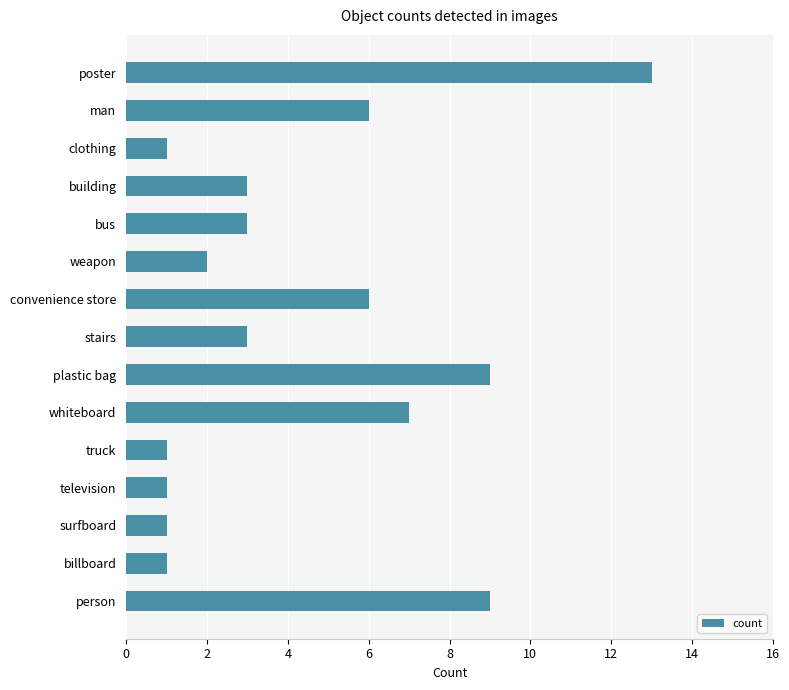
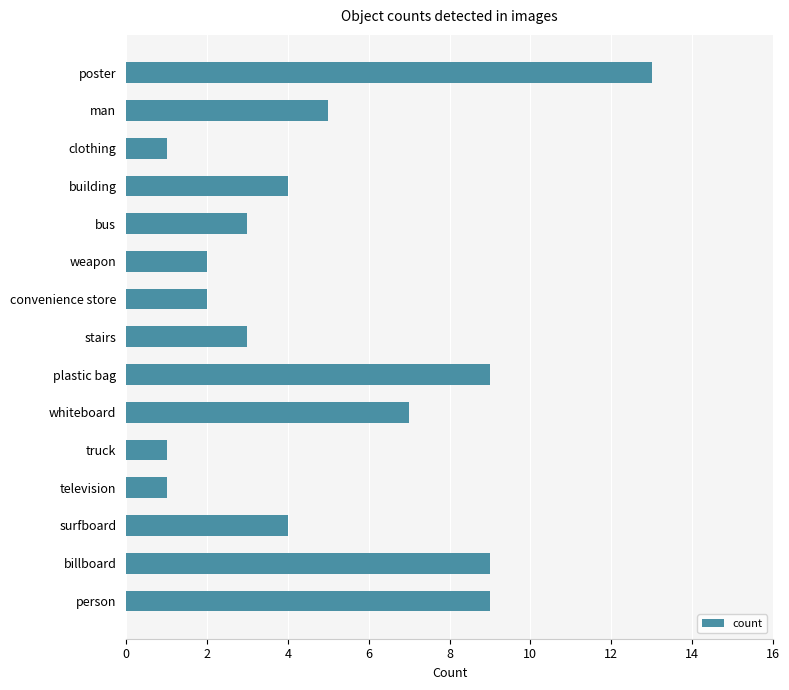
  {
    "poster": 13,
-   "man": 6,
+   "man": 5,
    "clothing": 1,
-   "building": 3,
+   "building": 4,
    "bus": 3,
    "weapon": 2,
-   "convenience store": 6,
+   "convenience store": 2,
    "stairs": 3,
    "plastic bag": 9,
    "whiteboard": 7,
    "truck": 1,
    "television": 1,
-   "surfboard": 1,
-   "billboard": 1,
+   "surfboard": 4,
+   "billboard": 9,
    "person": 9
  }
